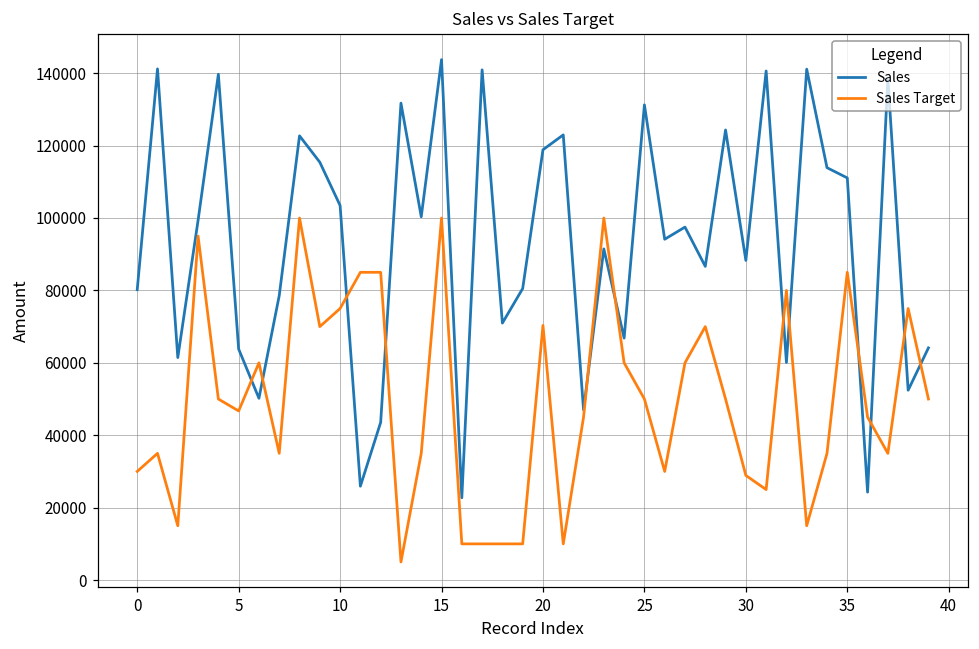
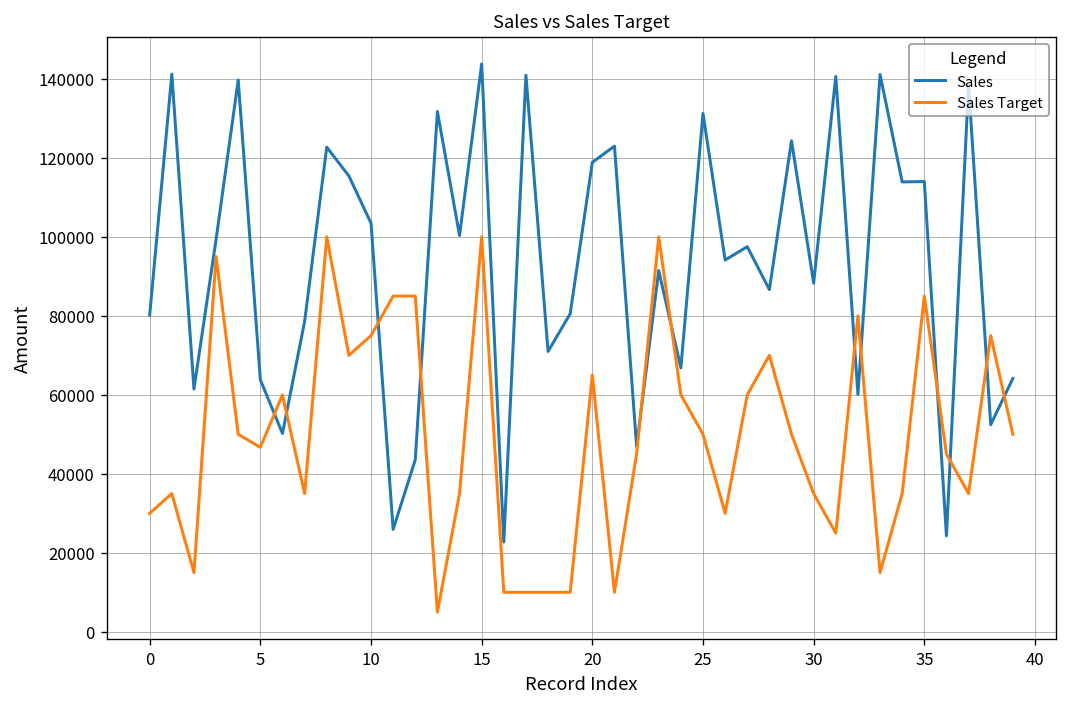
  {
    "Sales": {
      "0": 80000,
      "5": 64000,
      "10": 103000,
      "15": 144000,
      "20": 119000,
      "25": 131000,
      "30": 88000,
-     "35": 111000
+     "35": 114000
    },
    "Sales Target": {
      "0": 30000,
      "5": 47000,
      "10": 75000,
      "15": 100000,
-     "20": 70000,
+     "20": 65000,
      "25": 50000,
-     "30": 29000,
+     "30": 35000,
      "35": 85000
    }
  }
